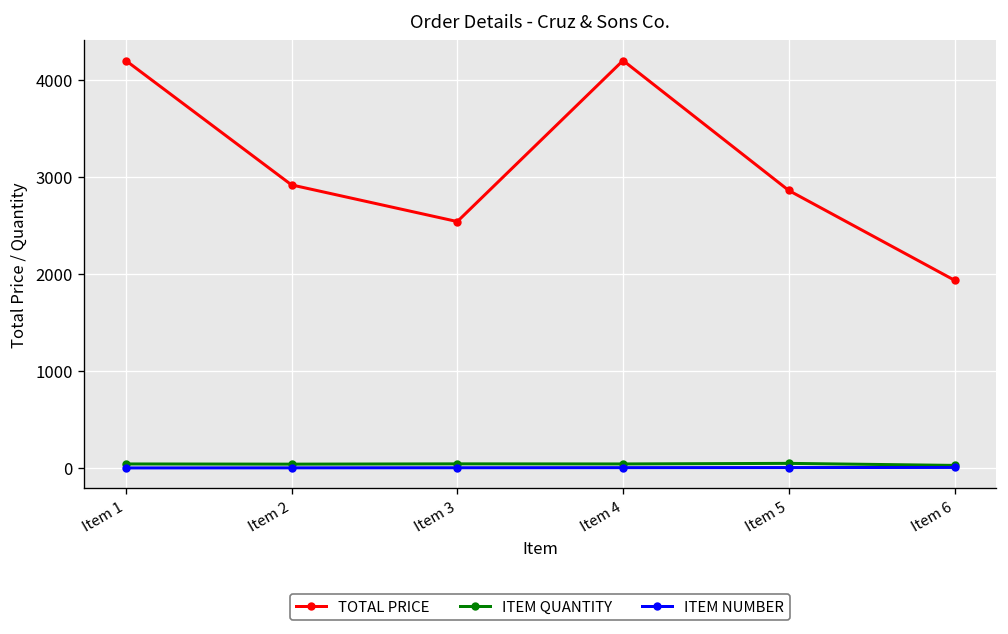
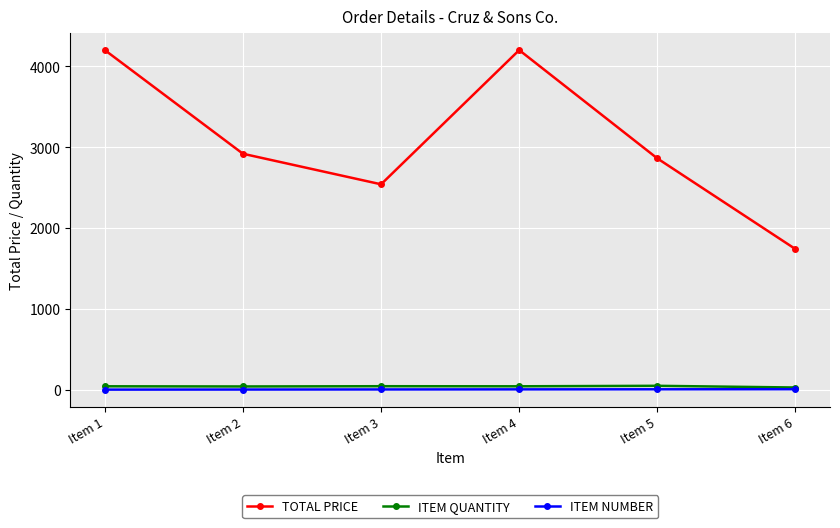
  {
    "TOTAL PRICE": {
      "Item 1": 4200,
      "Item 2": 2900,
      "Item 3": 2500,
      "Item 4": 4200,
      "Item 5": 2900,
-     "Item 6": 1900
+     "Item 6": 1700
    },
    "ITEM QUANTITY": {
      "Item 1": 0,
      "Item 2": 0,
      "Item 3": 0,
      "Item 4": 0,
      "Item 5": 0
    },
    "ITEM NUMBER": {
      "Item 1": 0,
      "Item 2": 0,
      "Item 3": 0,
      "Item 4": 0,
      "Item 5": 0
    }
  }
